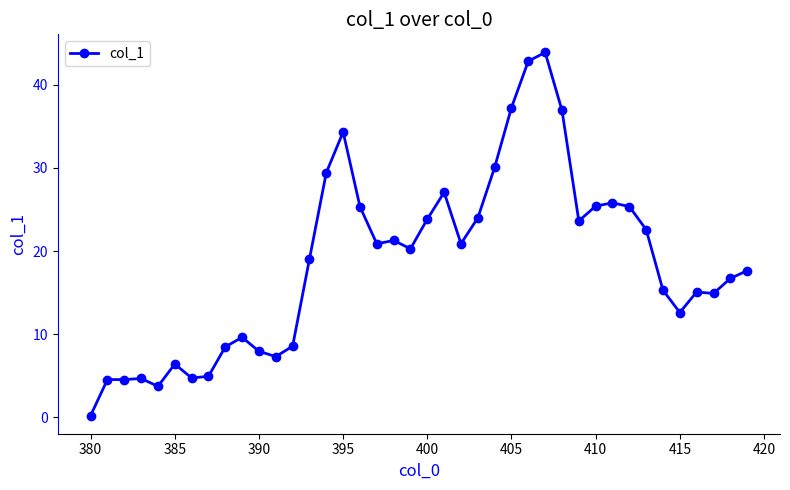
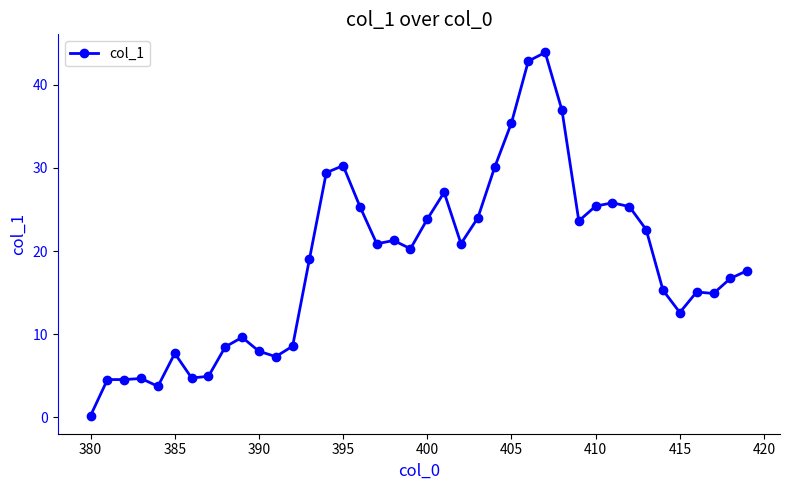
  {
    "380": 0,
-   "385": 6,
+   "385": 8,
    "390": 8,
-   "395": 34,
+   "395": 30,
    "400": 24,
-   "405": 37,
+   "405": 35,
    "410": 25,
    "415": 13
  }
